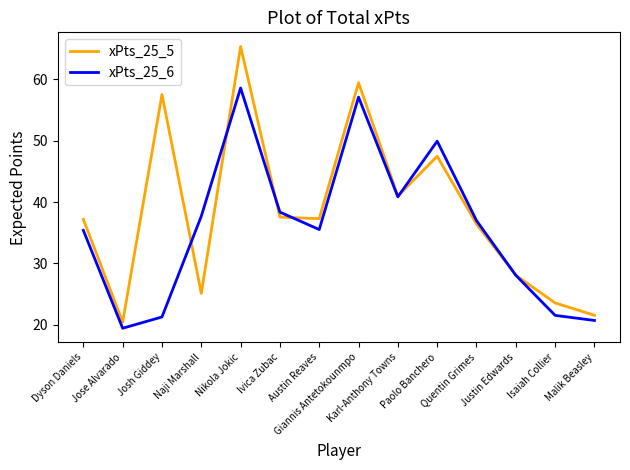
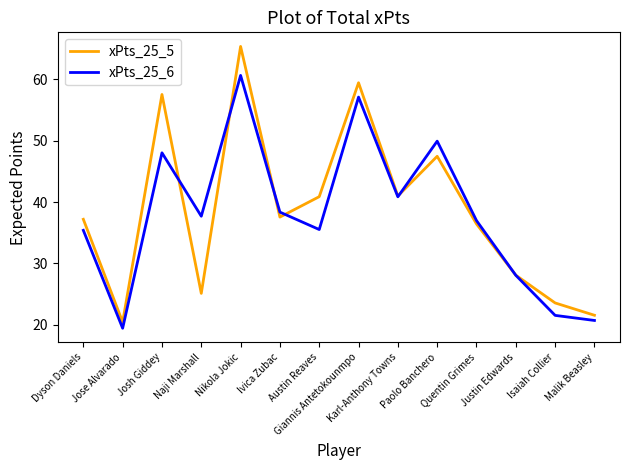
  {
    "xPts_25_5": {
      "Dyson Daniels": 37,
      "Jose Alvarado": 20,
      "Josh Giddey": 58,
      "Naji Marshall": 25,
      "Nikola Jokic": 65,
      "Ivica Zubac": 38,
-     "Austin Reaves": 37,
+     "Austin Reaves": 41,
      "Giannis Antetokounmpo": 59,
      "Paolo Banchero": 47,
      "Quentin Grimes": 36,
      "Isaiah Collier": 24,
      "Malik Beasley": 22
    },
    "xPts_25_6": {
      "Dyson Daniels": 35,
      "Jose Alvarado": 19,
-     "Josh Giddey": 21,
+     "Josh Giddey": 48,
      "Naji Marshall": 38,
-     "Nikola Jokic": 59,
+     "Nikola Jokic": 61,
      "Ivica Zubac": 38,
      "Austin Reaves": 36,
      "Giannis Antetokounmpo": 57,
      "Paolo Banchero": 50,
      "Quentin Grimes": 37,
      "Isaiah Collier": 22,
      "Malik Beasley": 21
    }
  }
